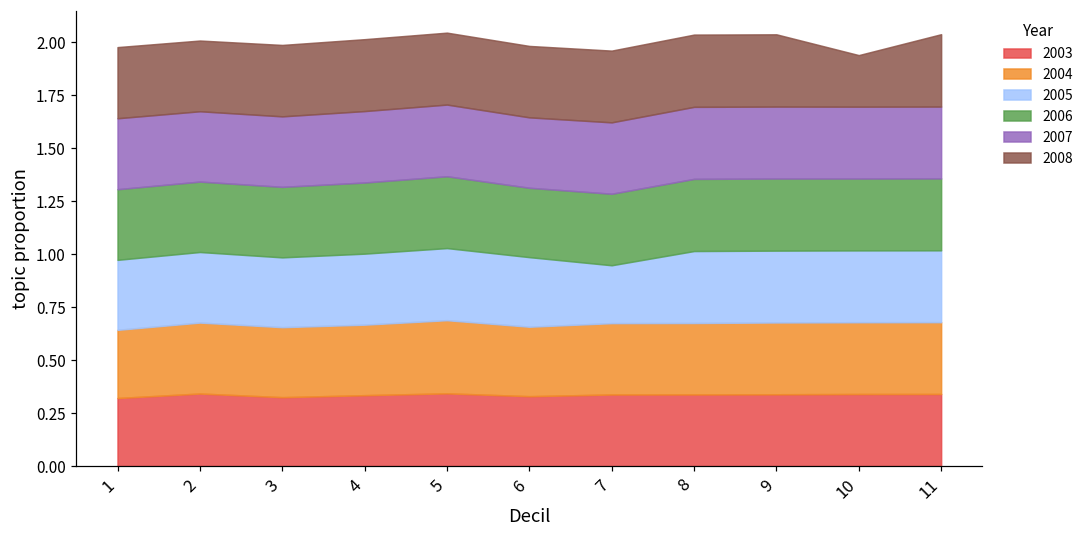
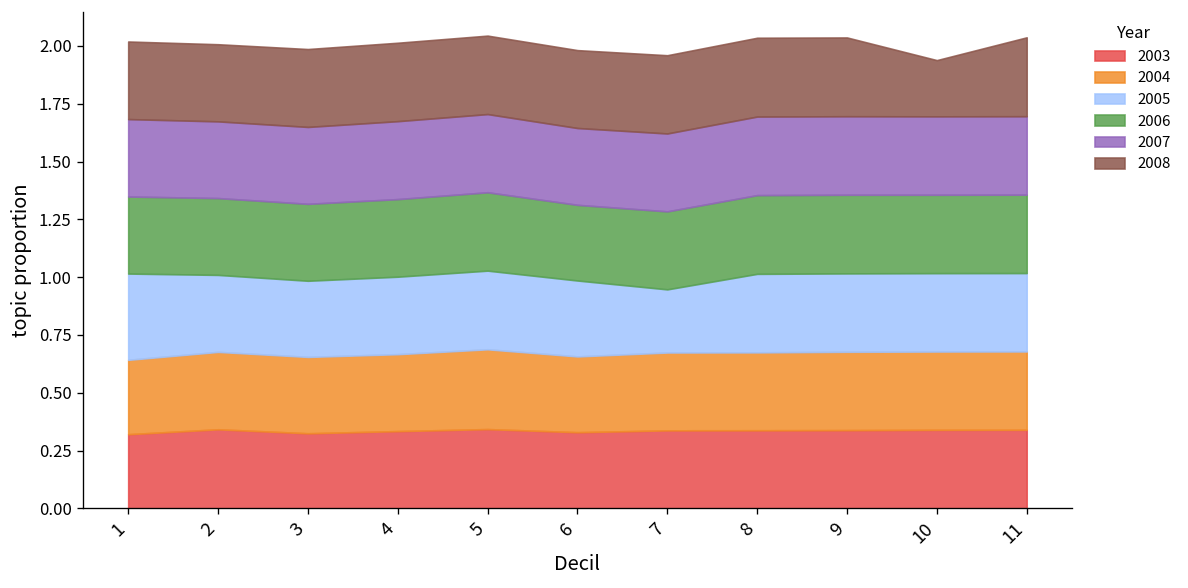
  {
    "2003": {
      "1": 0.32,
      "2": 0.34,
      "3": 0.32,
      "4": 0.33,
      "5": 0.34,
      "6": 0.33,
      "7": 0.34,
      "8": 0.34,
      "9": 0.34,
      "10": 0.34,
      "11": 0.34
    },
    "2004": {
      "1": 0.32,
      "2": 0.33,
      "3": 0.33,
      "4": 0.33,
      "5": 0.35,
      "6": 0.33,
      "7": 0.34,
      "8": 0.34,
      "9": 0.34,
      "10": 0.34,
      "11": 0.34
    },
    "2005": {
-     "1": 0.33,
+     "1": 0.37,
      "2": 0.33,
      "3": 0.33,
      "4": 0.33,
      "5": 0.34,
      "6": 0.33,
      "7": 0.27,
      "8": 0.34,
      "9": 0.34,
      "10": 0.34,
      "11": 0.34
    },
    "2006": {
      "1": 0.33,
      "2": 0.33,
      "3": 0.33,
      "4": 0.34,
      "5": 0.34,
      "6": 0.33,
      "7": 0.34,
      "8": 0.34,
      "9": 0.34,
      "10": 0.34,
      "11": 0.34
    },
    "2007": {
      "1": 0.33,
      "2": 0.33,
      "3": 0.33,
      "4": 0.34,
      "5": 0.34,
      "6": 0.33,
      "7": 0.34,
      "8": 0.34,
      "9": 0.34,
      "10": 0.34,
      "11": 0.34
    },
    "2008": {
      "1": 0.34,
      "2": 0.33,
      "3": 0.34,
      "4": 0.34,
      "5": 0.34,
      "6": 0.34,
      "7": 0.34,
      "8": 0.34,
      "9": 0.34,
      "10": 0.24,
      "11": 0.34
    }
  }
